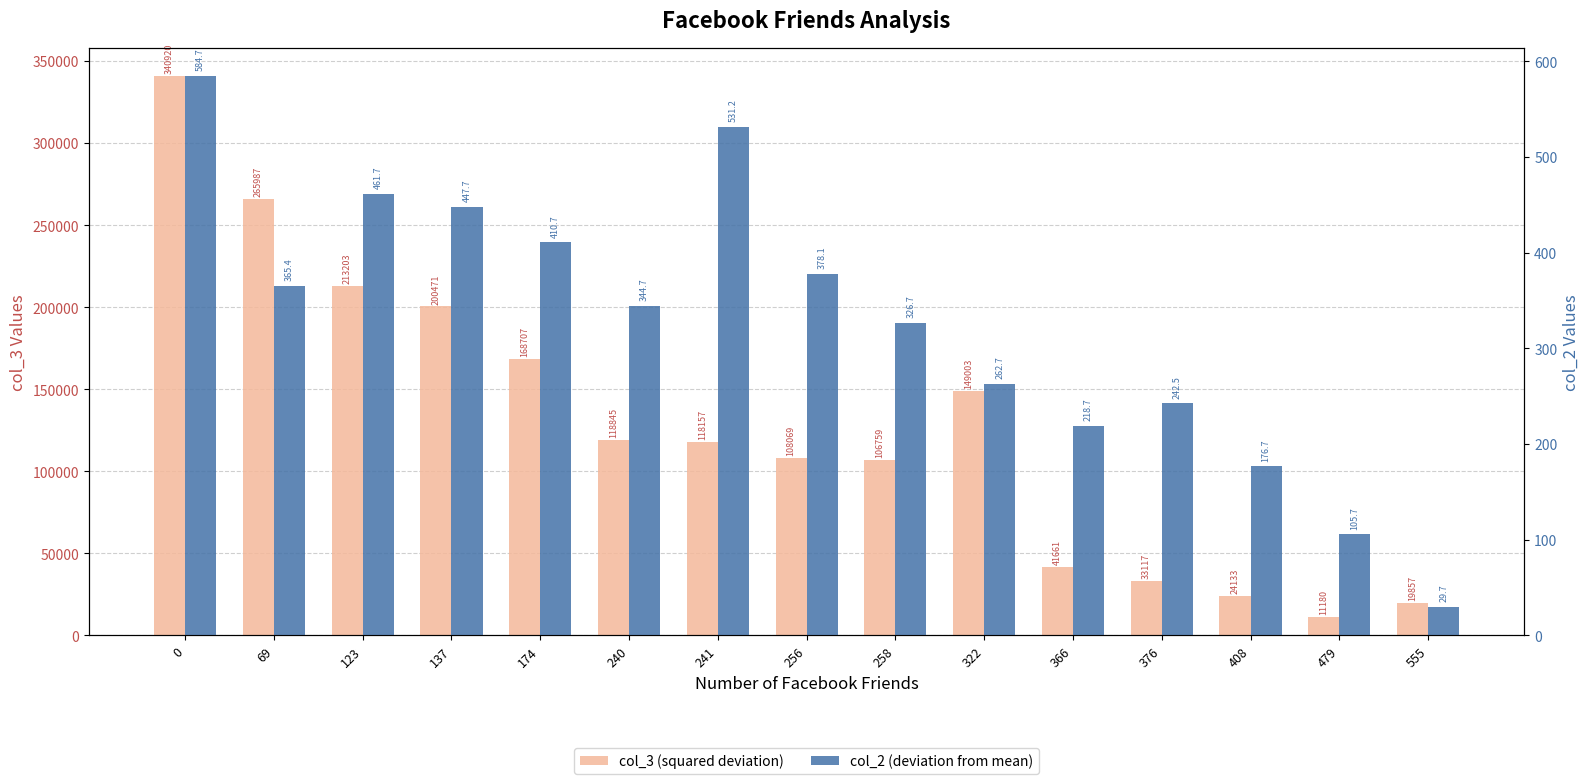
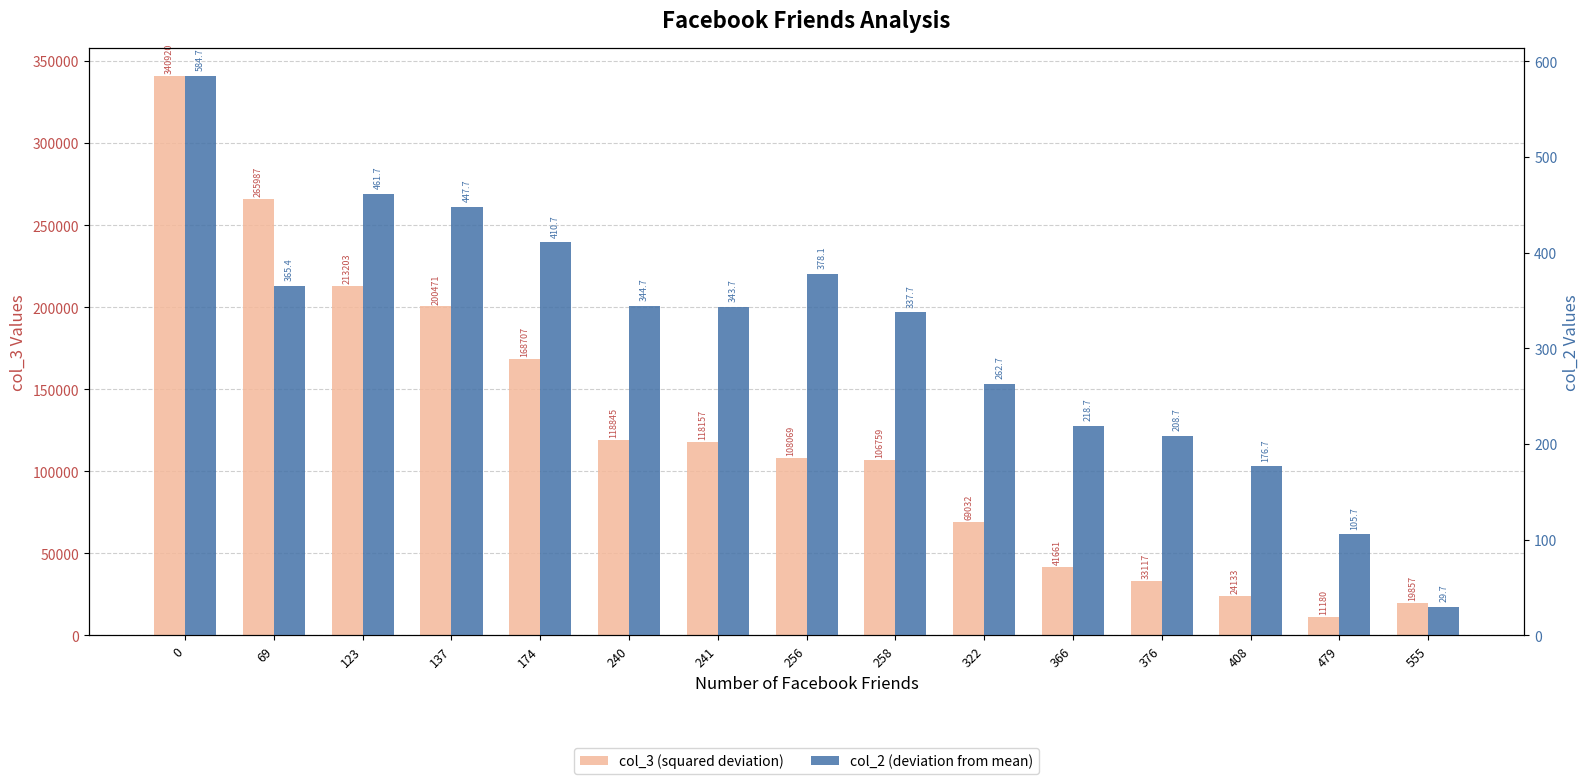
  {
    "col_3 (squared deviation)": {
      "137": 200471,
      "174": 168707,
      "241": 118157,
      "258": 106759,
-     "322": 149003,
+     "322": 69032,
      "366": 41661,
      "376": 33117,
      "555": 19857
    },
    "col_2 (deviation from mean)": {
      "0": 584.7,
      "69": 365.4,
      "123": 461.7,
      "137": 447.7,
      "174": 410.7,
      "240": 344.7,
-     "241": 531.2,
+     "241": 343.7,
      "256": 378.1,
-     "258": 326.7,
+     "258": 337.7,
      "322": 262.7,
      "366": 218.7,
-     "376": 242.5,
+     "376": 208.7,
      "408": 176.7,
      "479": 105.7,
      "555": 29.7
    }
  }
